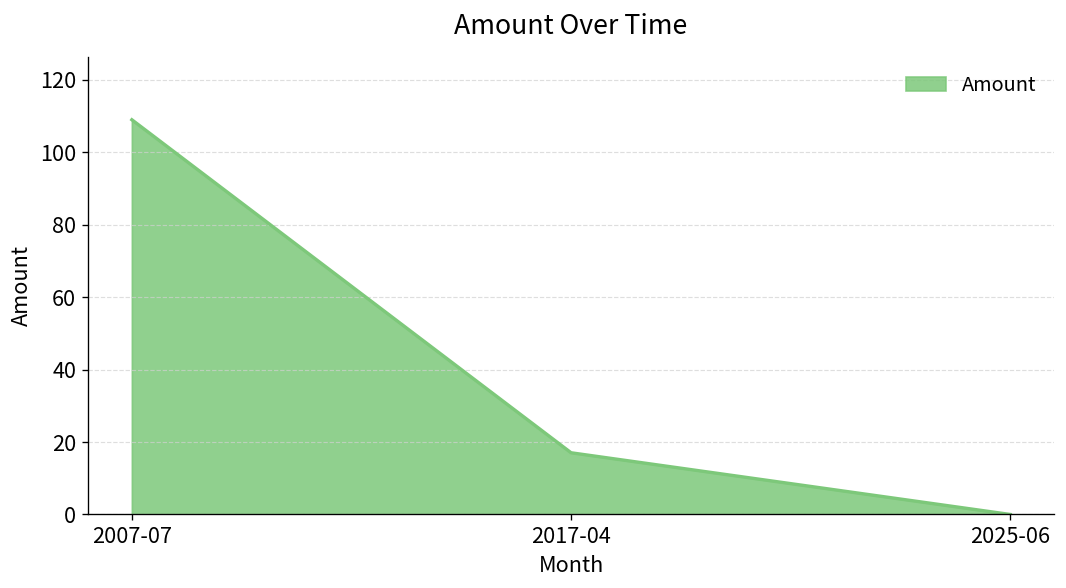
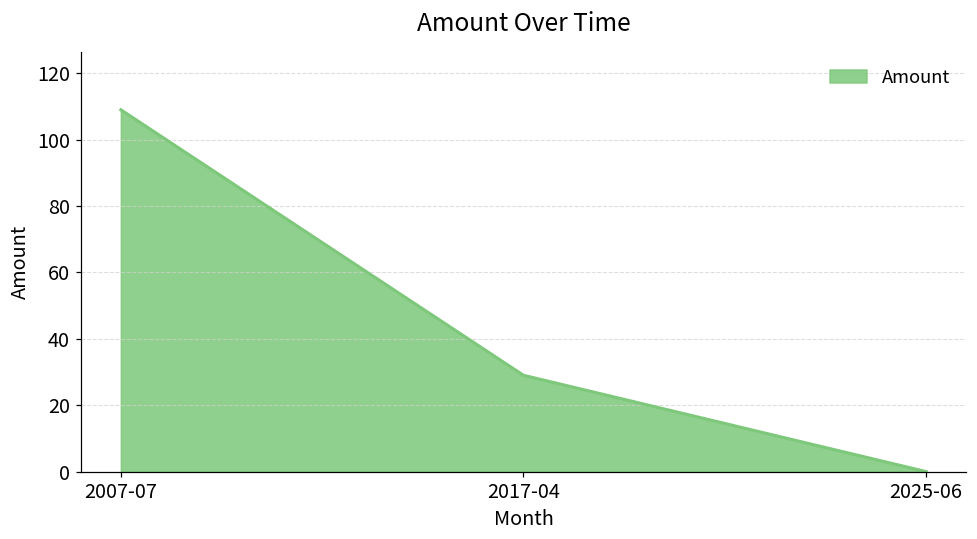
  {
    "2007-07": 109,
-   "2017-04": 17,
+   "2017-04": 29,
    "2025-06": 0
  }
